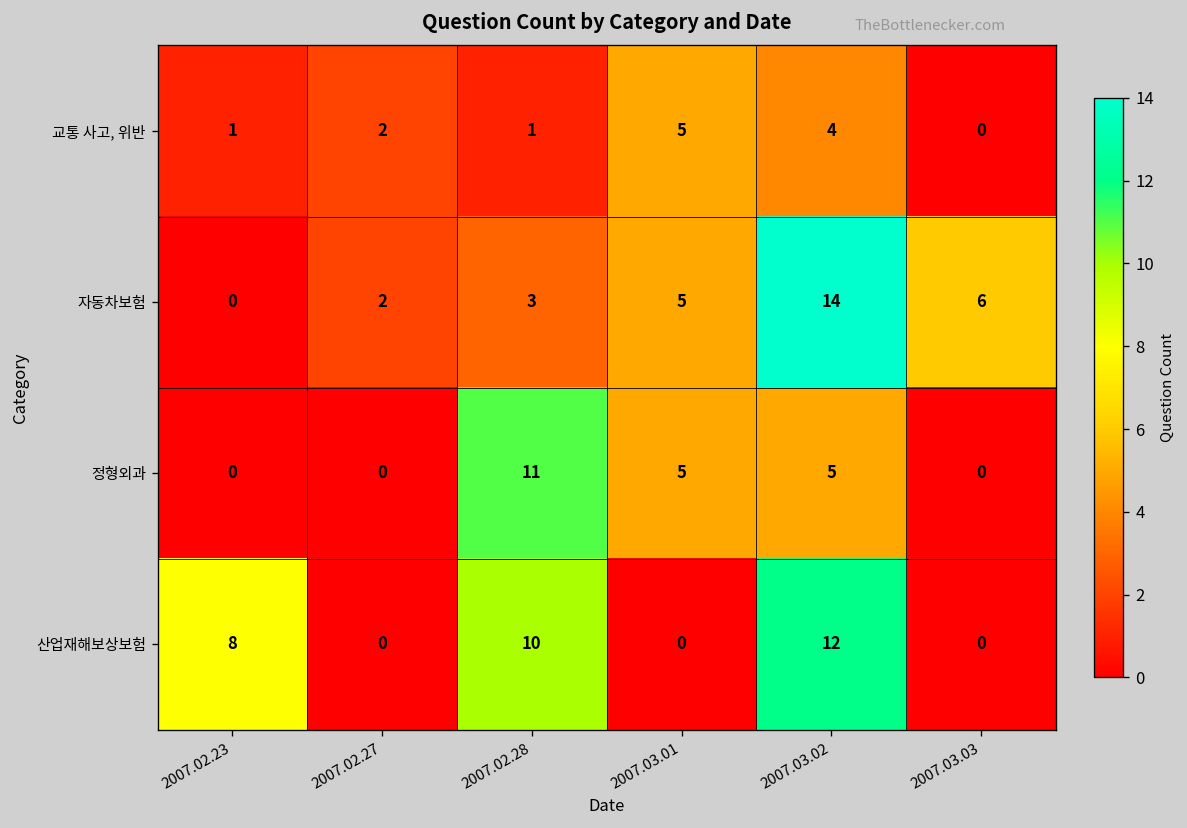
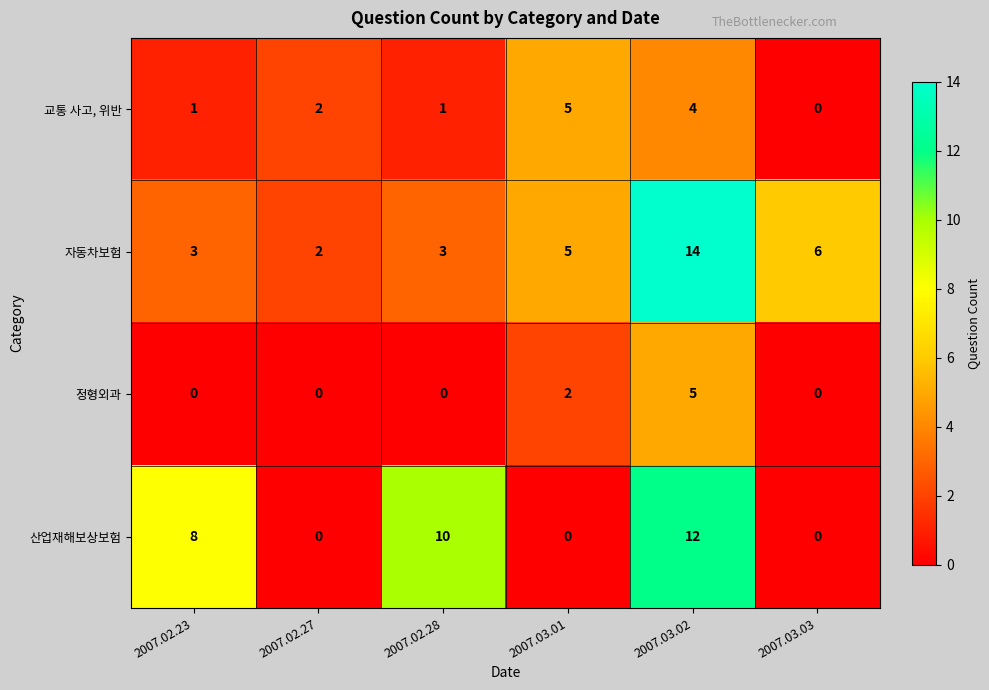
  {
    "교통 사고, 위반": {
      "2007.02.23": 1,
      "2007.02.27": 2,
      "2007.02.28": 1,
      "2007.03.01": 5,
      "2007.03.02": 4,
      "2007.03.03": 0
    },
    "자동차보험": {
-     "2007.02.23": 0,
+     "2007.02.23": 3,
      "2007.02.27": 2,
      "2007.02.28": 3,
      "2007.03.01": 5,
      "2007.03.02": 14,
      "2007.03.03": 6
    },
    "정형외과": {
      "2007.02.23": 0,
      "2007.02.27": 0,
-     "2007.02.28": 11,
-     "2007.03.01": 5,
+     "2007.02.28": 0,
+     "2007.03.01": 2,
      "2007.03.02": 5,
      "2007.03.03": 0
    },
    "산업재해보상보험": {
      "2007.02.23": 8,
      "2007.02.27": 0,
      "2007.02.28": 10,
      "2007.03.01": 0,
      "2007.03.02": 12,
      "2007.03.03": 0
    }
  }
